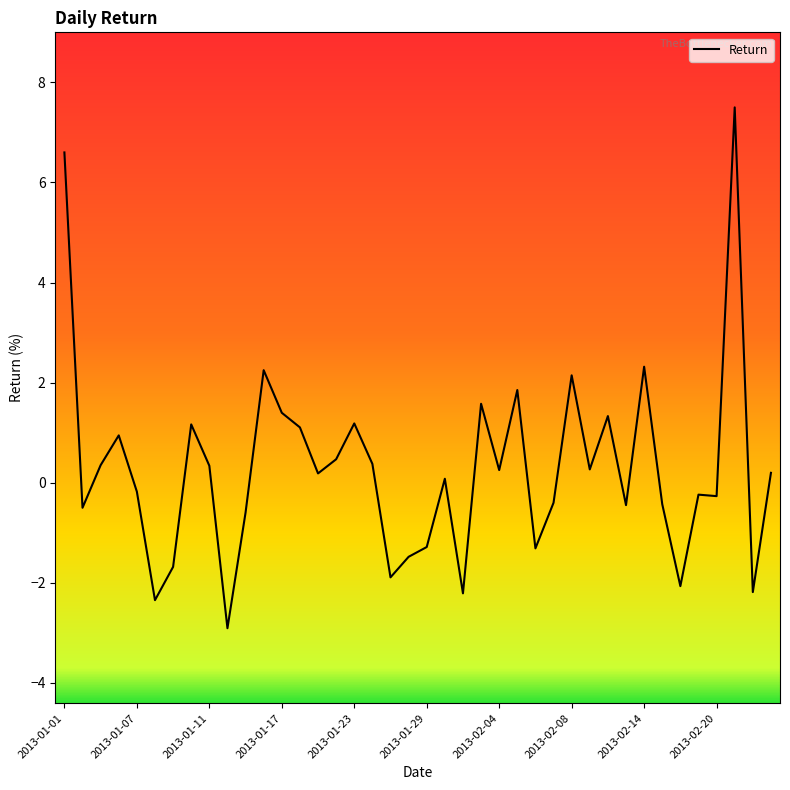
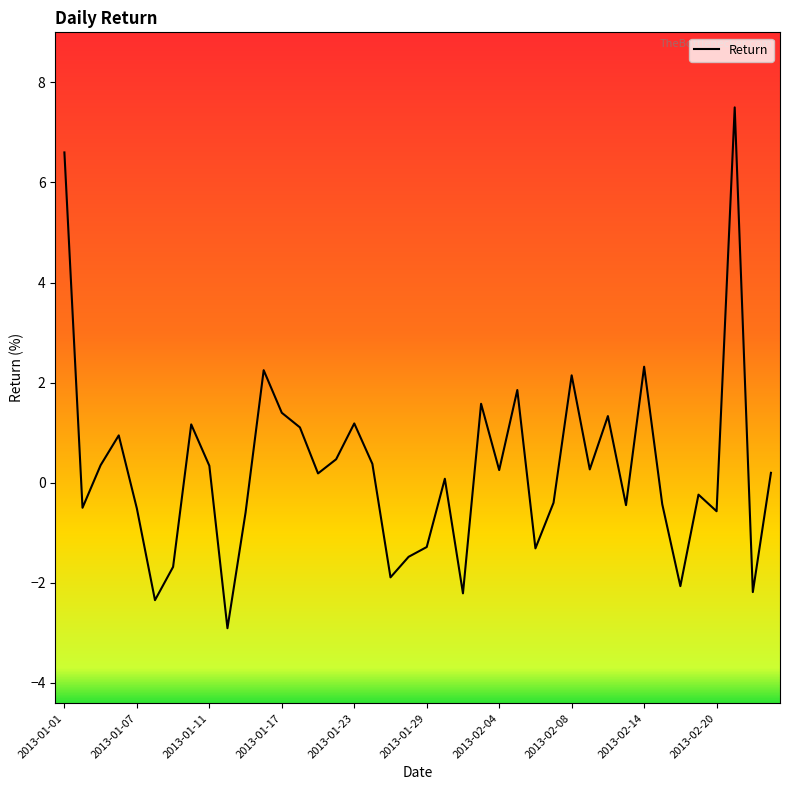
  {
    "2013-01-01": 6.6,
-   "2013-01-07": -0.2,
+   "2013-01-07": -0.5,
    "2013-01-11": 0.3,
    "2013-01-17": 1.4,
    "2013-01-23": 1.2,
    "2013-01-29": -1.3,
    "2013-02-04": 0.3,
    "2013-02-08": 2.1,
    "2013-02-14": 2.3,
-   "2013-02-20": -0.3
+   "2013-02-20": -0.6
  }
